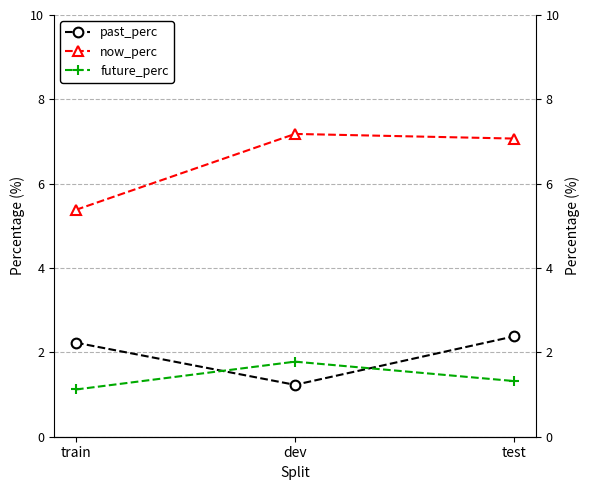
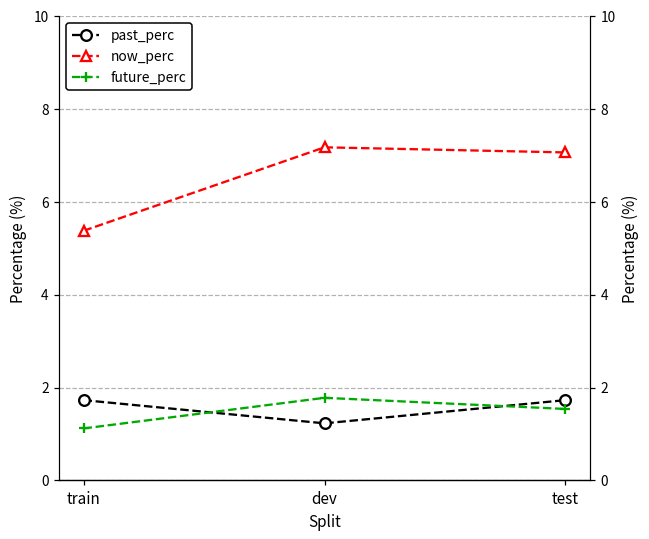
  {
    "past_perc": {
-     "train": 2.2,
+     "train": 1.7,
      "dev": 1.2,
-     "test": 2.4
+     "test": 1.7
    },
    "now_perc": {
      "train": 5.4,
      "dev": 7.2,
      "test": 7.1
    },
    "future_perc": {
      "train": 1.1,
      "dev": 1.8,
-     "test": 1.3
+     "test": 1.5
    }
  }
